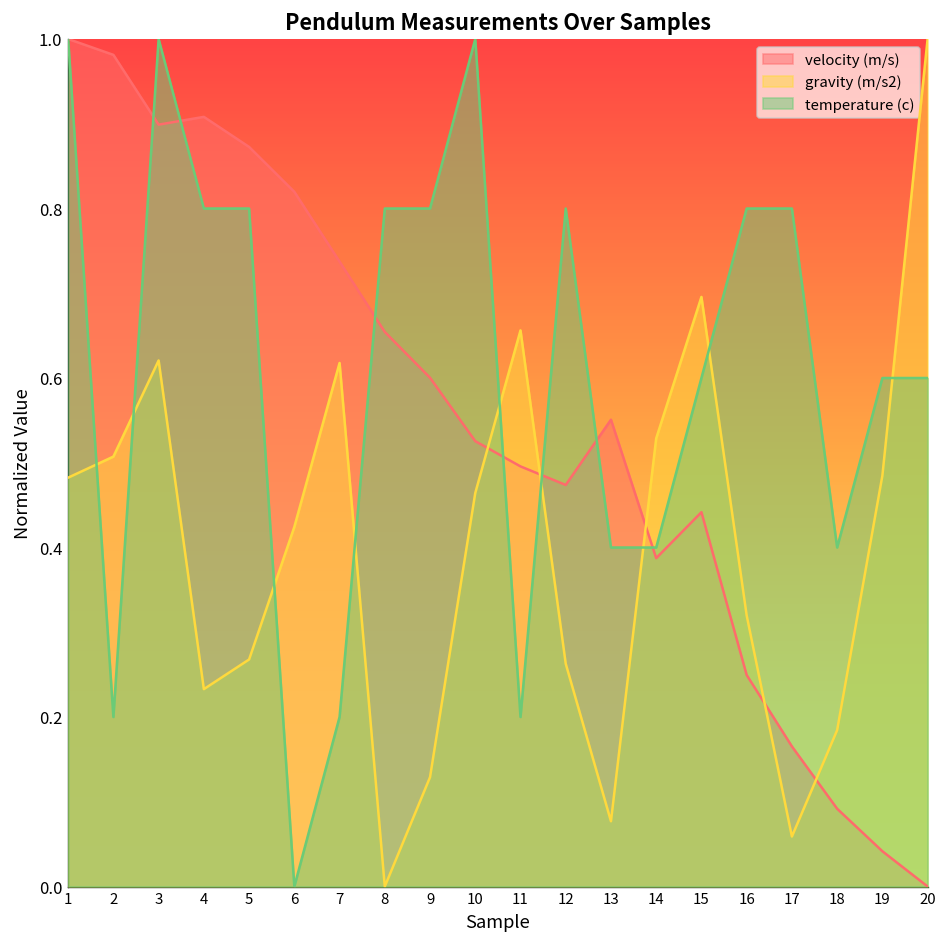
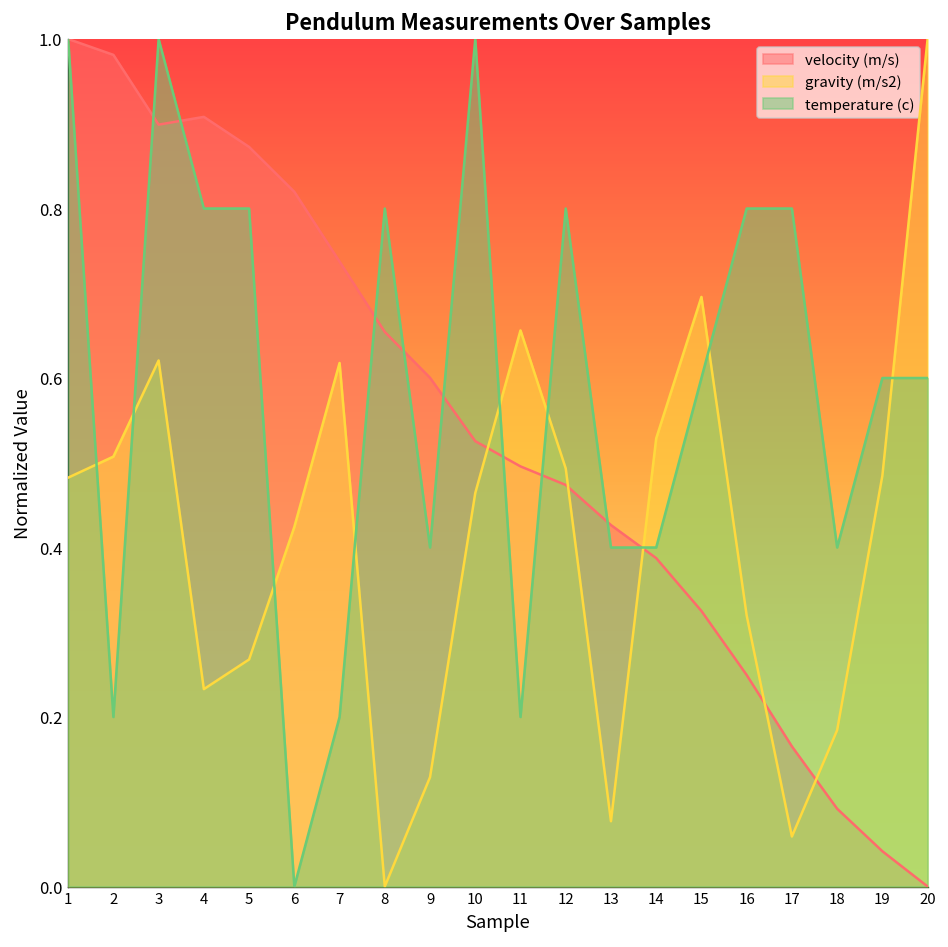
  {
    "velocity (m/s)": {
      "2": 0.98,
      "3": 0.90,
      "4": 0.91,
      "5": 0.87,
      "6": 0.82,
      "7": 0.74,
      "8": 0.65,
      "9": 0.60,
      "10": 0.53,
      "11": 0.50,
      "12": 0.47,
-     "13": 0.55,
+     "13": 0.43,
      "14": 0.39,
-     "15": 0.44,
+     "15": 0.33,
      "16": 0.25,
      "17": 0.17,
      "18": 0.09,
      "19": 0.04,
      "20": 0.00
    },
    "gravity (m/s2)": {
      "1": 0.48,
      "2": 0.51,
      "3": 0.62,
      "4": 0.23,
      "5": 0.27,
      "6": 0.42,
      "7": 0.62,
      "8": 0.00,
      "9": 0.13,
      "10": 0.46,
      "11": 0.66,
-     "12": 0.26,
+     "12": 0.49,
      "13": 0.08,
      "14": 0.53,
      "15": 0.70,
      "16": 0.32,
      "17": 0.06,
      "18": 0.18,
      "19": 0.48,
      "20": 1.00
    },
    "temperature (c)": {
      "2": 0.20,
      "3": 1.00,
      "4": 0.80,
      "5": 0.80,
      "6": 0.00,
      "7": 0.20,
      "8": 0.80,
-     "9": 0.80,
+     "9": 0.40,
      "10": 1.00,
      "11": 0.20,
      "12": 0.80,
      "13": 0.40,
      "14": 0.40,
      "15": 0.60,
      "16": 0.80,
      "17": 0.80,
      "18": 0.40,
      "19": 0.60,
      "20": 0.60
    }
  }
